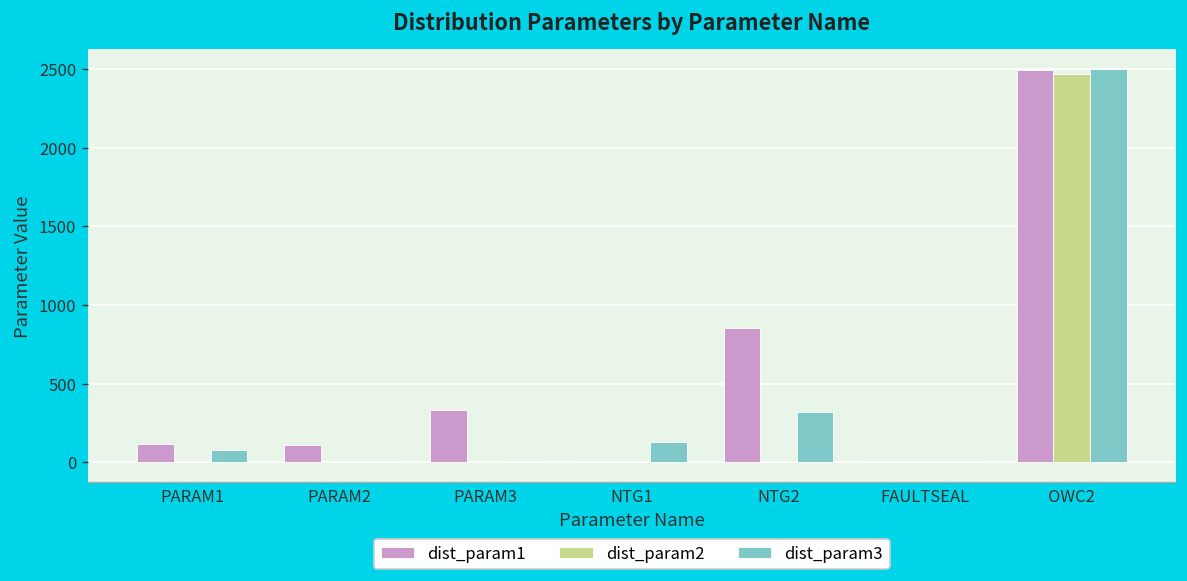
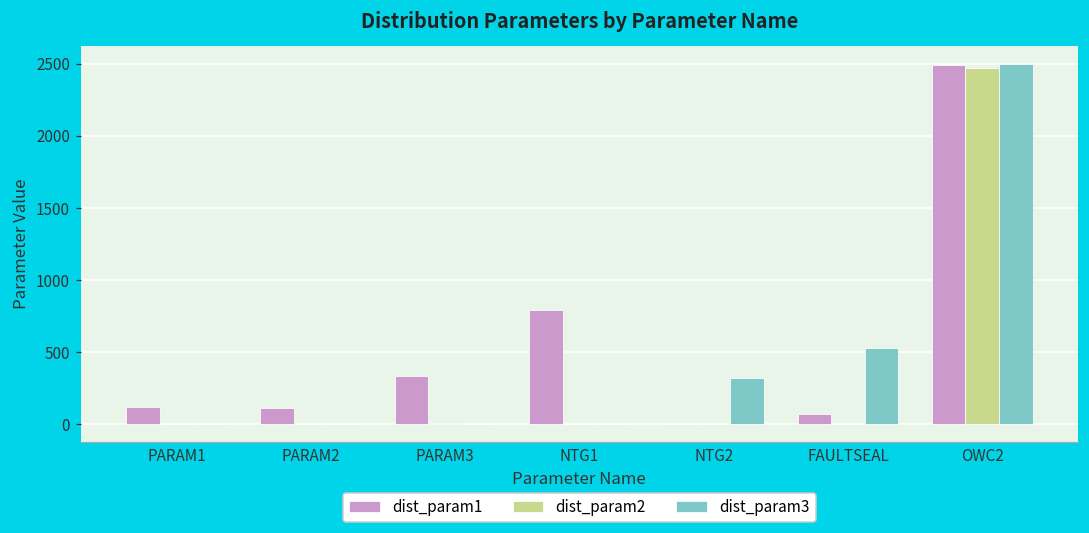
  {
    "dist_param1": {
      "PARAM1": 120,
      "PARAM2": 110,
      "PARAM3": 330,
-     "NTG1": 0,
-     "NTG2": 860,
-     "FAULTSEAL": 0,
+     "NTG1": 790,
+     "NTG2": 0,
+     "FAULTSEAL": 70,
      "OWC2": 2490
    },
    "dist_param2": {
      "OWC2": 2470
    },
    "dist_param3": {
-     "PARAM1": 80,
+     "PARAM1": 0,
      "PARAM3": 0,
-     "NTG1": 130,
+     "NTG1": 0,
      "NTG2": 320,
-     "FAULTSEAL": 0,
+     "FAULTSEAL": 530,
      "OWC2": 2500
    }
  }
